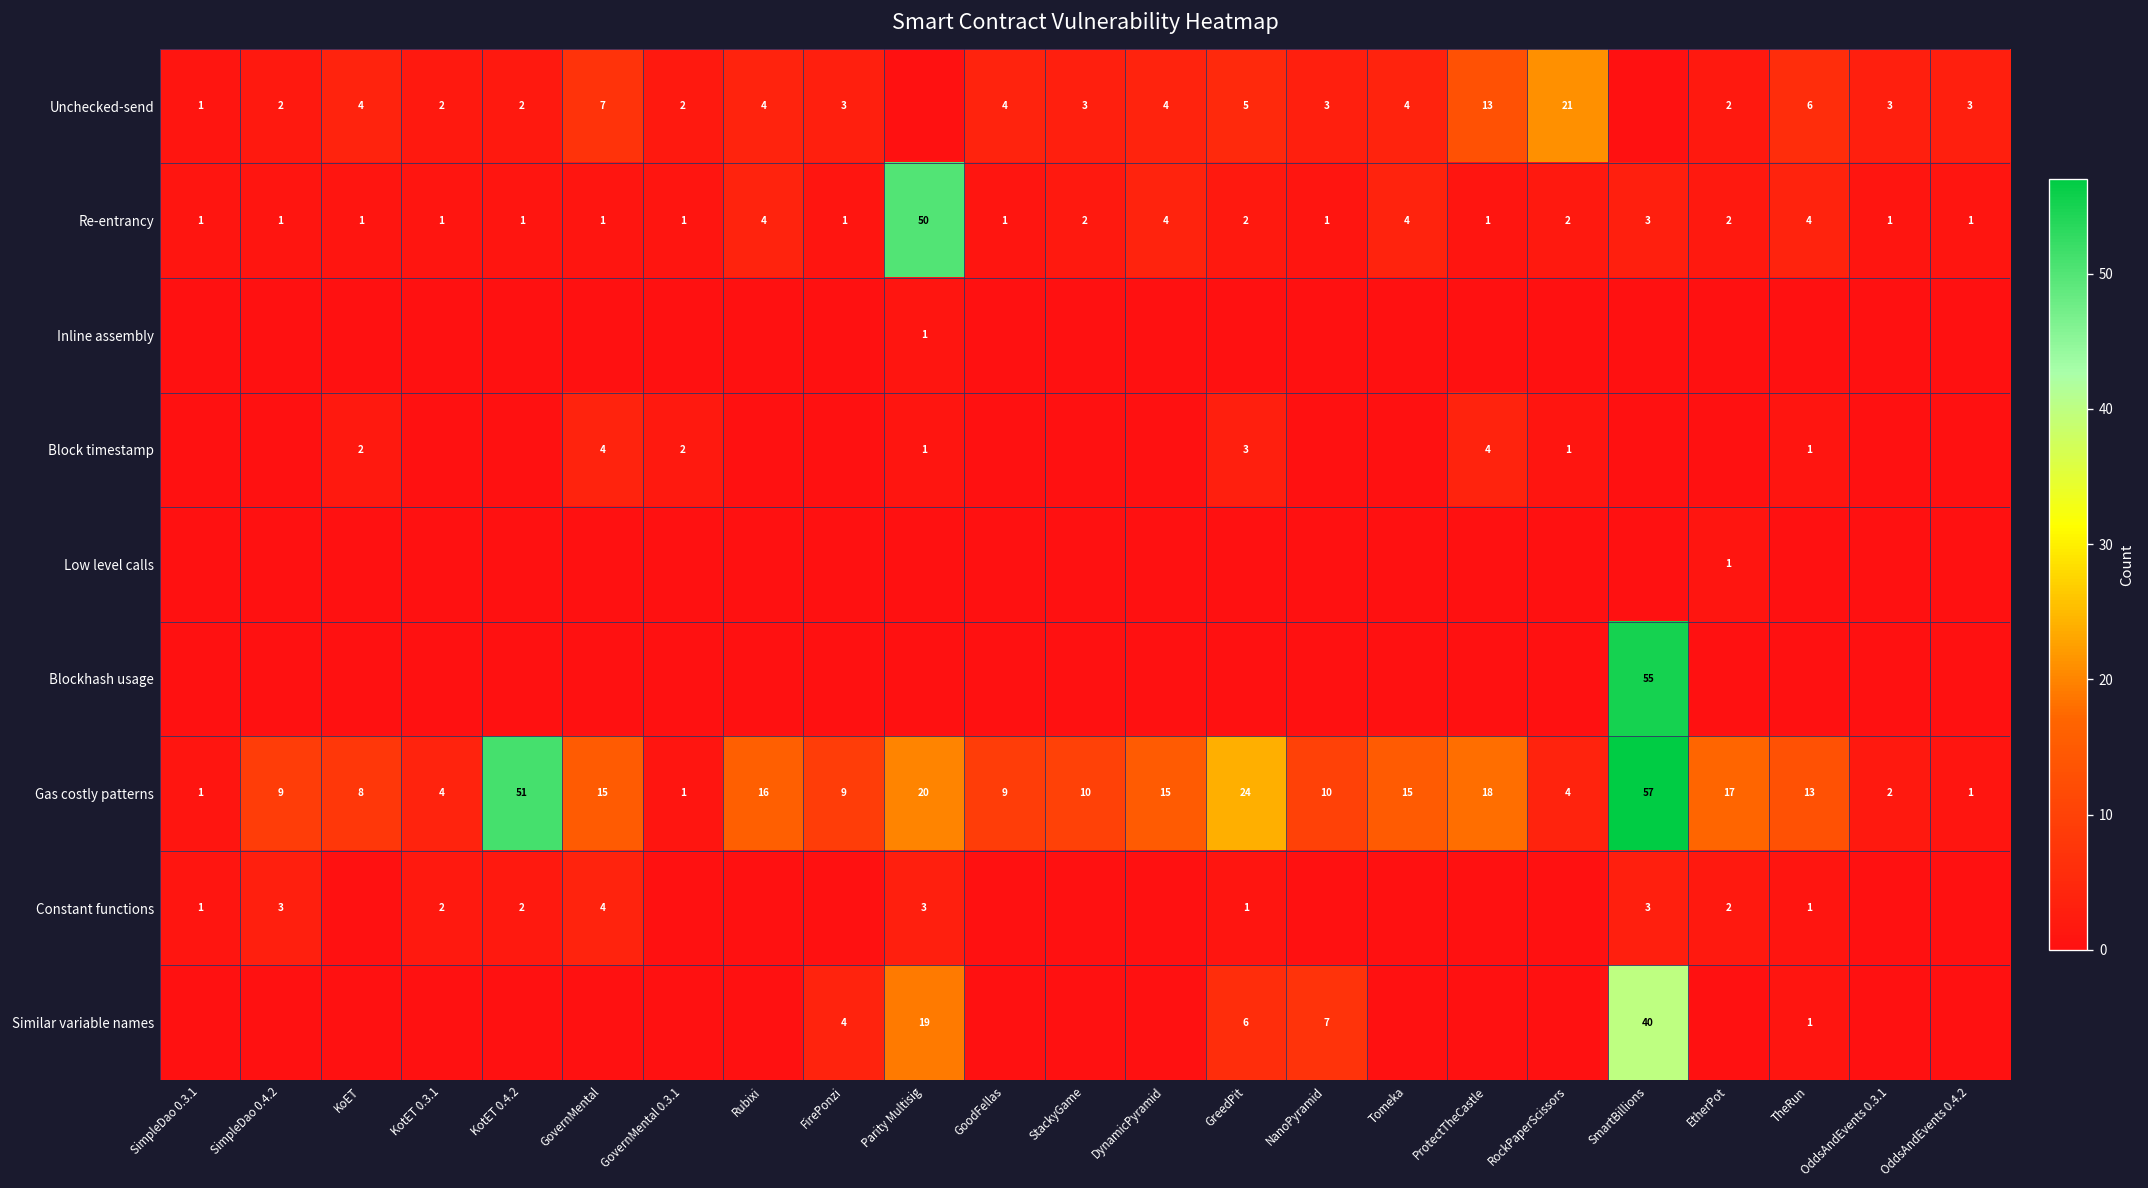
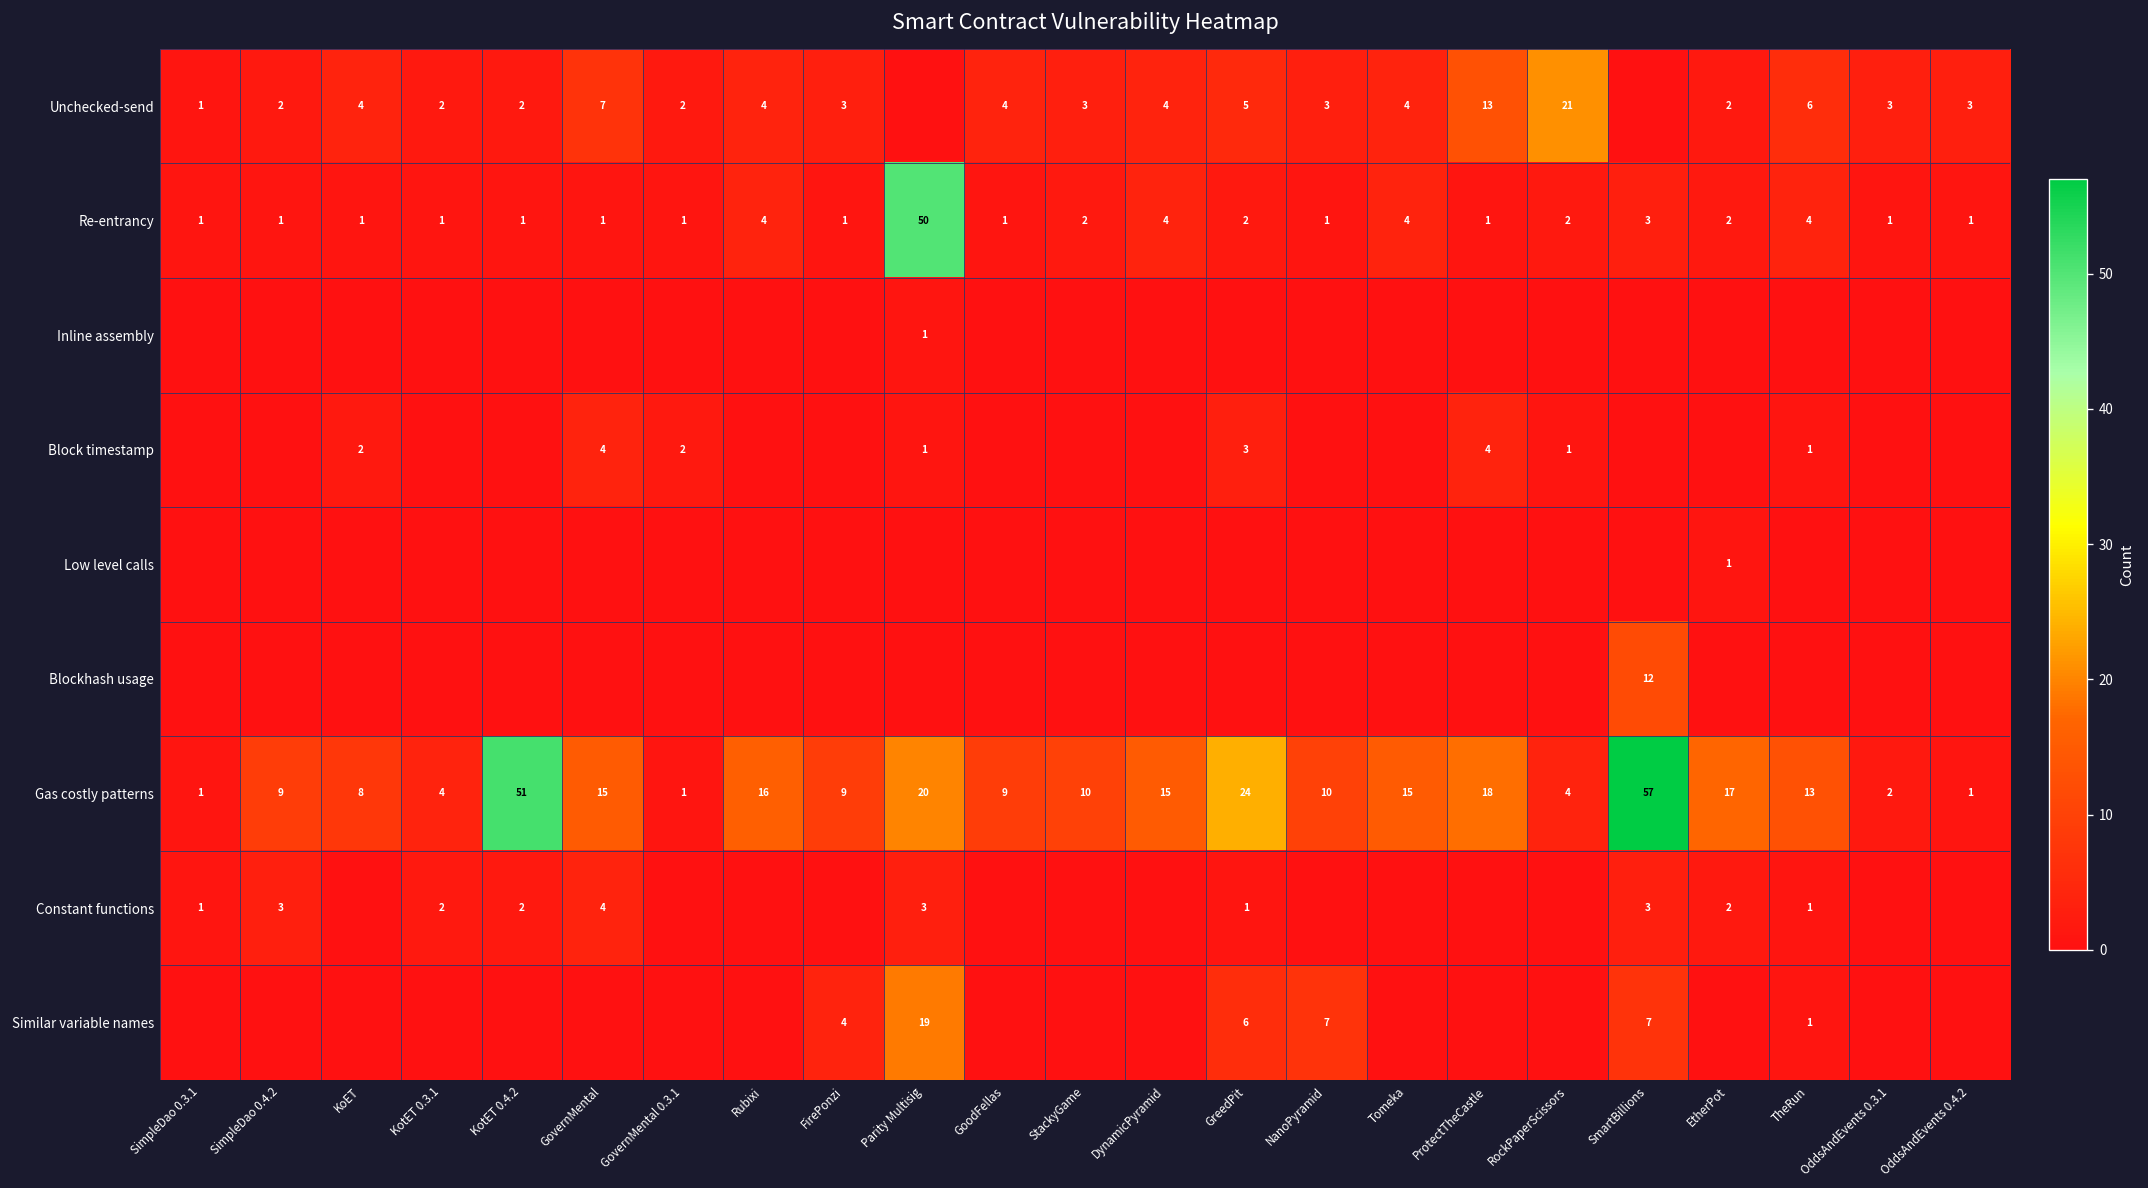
  {
    "Unchecked-send": {
      "SimpleDao 0.3.1": 1,
      "SimpleDao 0.4.2": 2,
      "KoET": 4,
      "KotET 0.3.1": 2,
      "KotET 0.4.2": 2,
      "GovernMental": 7,
      "GovernMental 0.3.1": 2,
      "Rubixi": 4,
      "FirePonzi": 3,
      "GoodFellas": 4,
      "StackyGame": 3,
      "DynamicPyramid": 4,
      "GreedPit": 5,
      "NanoPyramid": 3,
      "Tomeka": 4,
      "ProtectTheCastle": 13,
      "RockPaperScissors": 21,
      "EtherPot": 2,
      "TheRun": 6,
      "OddsAndEvents 0.3.1": 3,
      "OddsAndEvents 0.4.2": 3
    },
    "Re-entrancy": {
      "SimpleDao 0.3.1": 1,
      "SimpleDao 0.4.2": 1,
      "KoET": 1,
      "KotET 0.3.1": 1,
      "KotET 0.4.2": 1,
      "GovernMental": 1,
      "GovernMental 0.3.1": 1,
      "Rubixi": 4,
      "FirePonzi": 1,
      "Parity Multisig": 50,
      "GoodFellas": 1,
      "StackyGame": 2,
      "DynamicPyramid": 4,
      "GreedPit": 2,
      "NanoPyramid": 1,
      "Tomeka": 4,
      "ProtectTheCastle": 1,
      "RockPaperScissors": 2,
      "SmartBillions": 3,
      "EtherPot": 2,
      "TheRun": 4,
      "OddsAndEvents 0.3.1": 1,
      "OddsAndEvents 0.4.2": 1
    },
    "Inline assembly": {
      "Parity Multisig": 1
    },
    "Block timestamp": {
      "KoET": 2,
      "GovernMental": 4,
      "GovernMental 0.3.1": 2,
      "Parity Multisig": 1,
      "GreedPit": 3,
      "ProtectTheCastle": 4,
      "RockPaperScissors": 1,
      "TheRun": 1
    },
    "Low level calls": {
      "EtherPot": 1
    },
    "Blockhash usage": {
-     "SmartBillions": 55
+     "SmartBillions": 12
    },
    "Gas costly patterns": {
      "SimpleDao 0.3.1": 1,
      "SimpleDao 0.4.2": 9,
      "KoET": 8,
      "KotET 0.3.1": 4,
      "KotET 0.4.2": 51,
      "GovernMental": 15,
      "GovernMental 0.3.1": 1,
      "Rubixi": 16,
      "FirePonzi": 9,
      "Parity Multisig": 20,
      "GoodFellas": 9,
      "StackyGame": 10,
      "DynamicPyramid": 15,
      "GreedPit": 24,
      "NanoPyramid": 10,
      "Tomeka": 15,
      "ProtectTheCastle": 18,
      "RockPaperScissors": 4,
      "SmartBillions": 57,
      "EtherPot": 17,
      "TheRun": 13,
      "OddsAndEvents 0.3.1": 2,
      "OddsAndEvents 0.4.2": 1
    },
    "Constant functions": {
      "SimpleDao 0.3.1": 1,
      "SimpleDao 0.4.2": 3,
      "KotET 0.3.1": 2,
      "KotET 0.4.2": 2,
      "GovernMental": 4,
      "Parity Multisig": 3,
      "GreedPit": 1,
      "SmartBillions": 3,
      "EtherPot": 2,
      "TheRun": 1
    },
    "Similar variable names": {
      "FirePonzi": 4,
      "Parity Multisig": 19,
      "GreedPit": 6,
      "NanoPyramid": 7,
-     "SmartBillions": 40,
+     "SmartBillions": 7,
      "TheRun": 1
    }
  }
